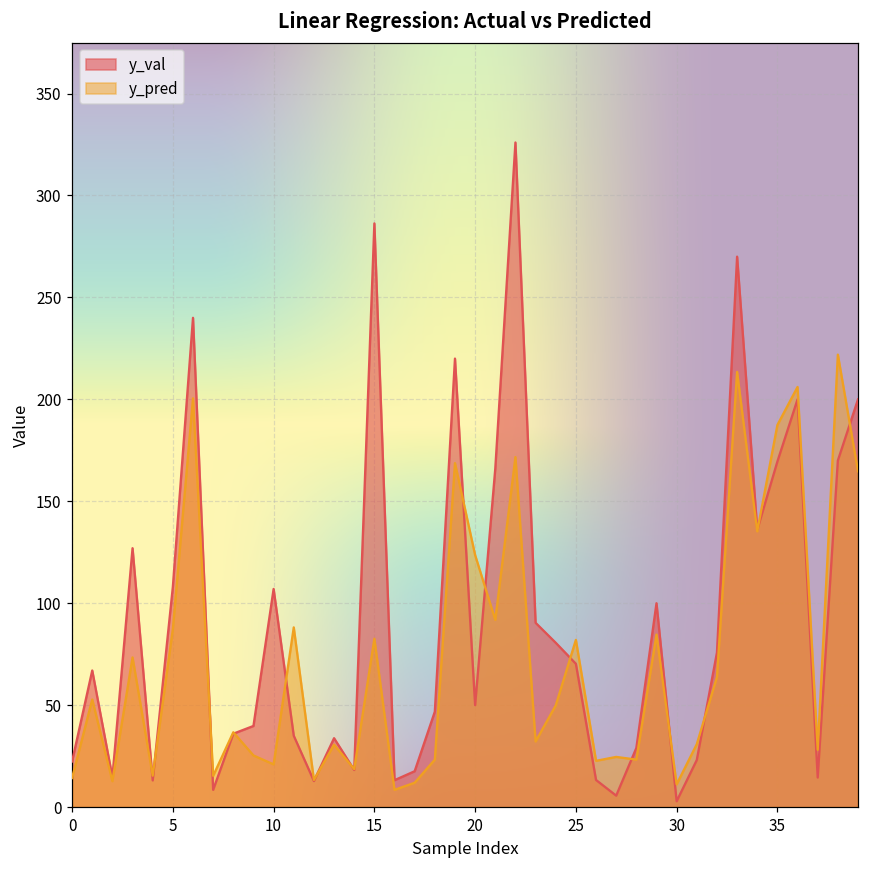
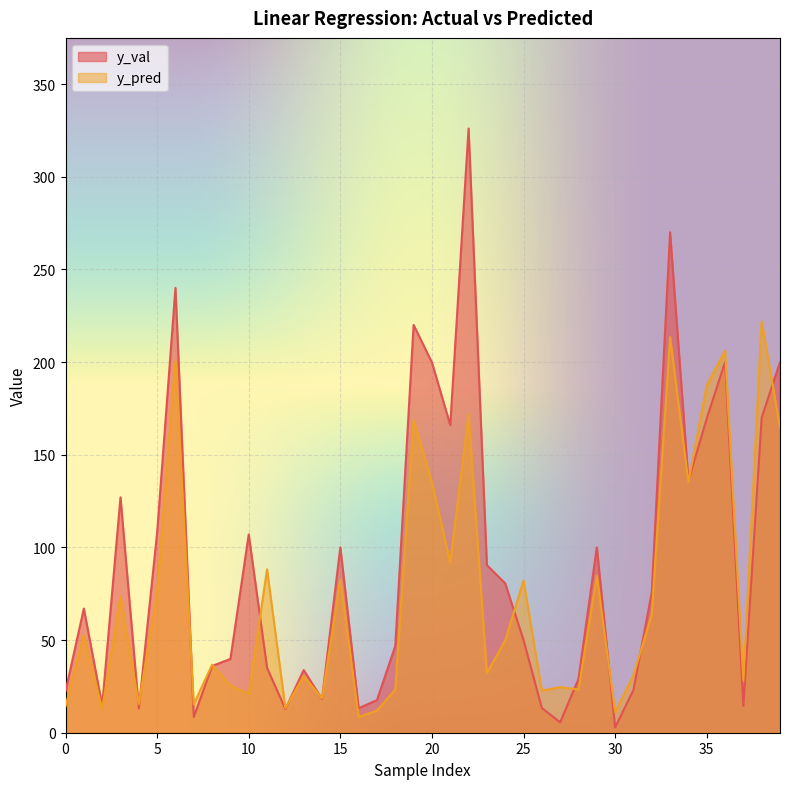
  {
    "y_val": {
      "0": 22,
      "5": 108,
      "10": 107,
-     "15": 286,
-     "20": 50,
-     "25": 70,
+     "15": 100,
+     "20": 200,
+     "25": 50,
      "30": 3,
      "35": 170
    },
    "y_pred": {
      "0": 14,
-     "5": 87,
+     "5": 76,
      "10": 21,
      "15": 83,
-     "20": 124,
+     "20": 135,
      "25": 82,
      "30": 11,
      "35": 187
    }
  }
